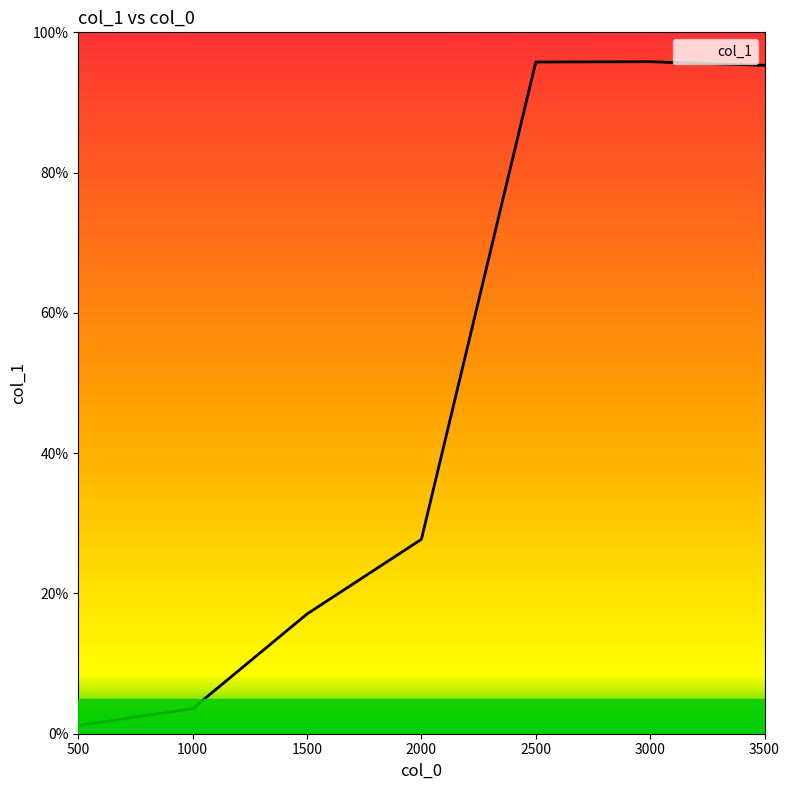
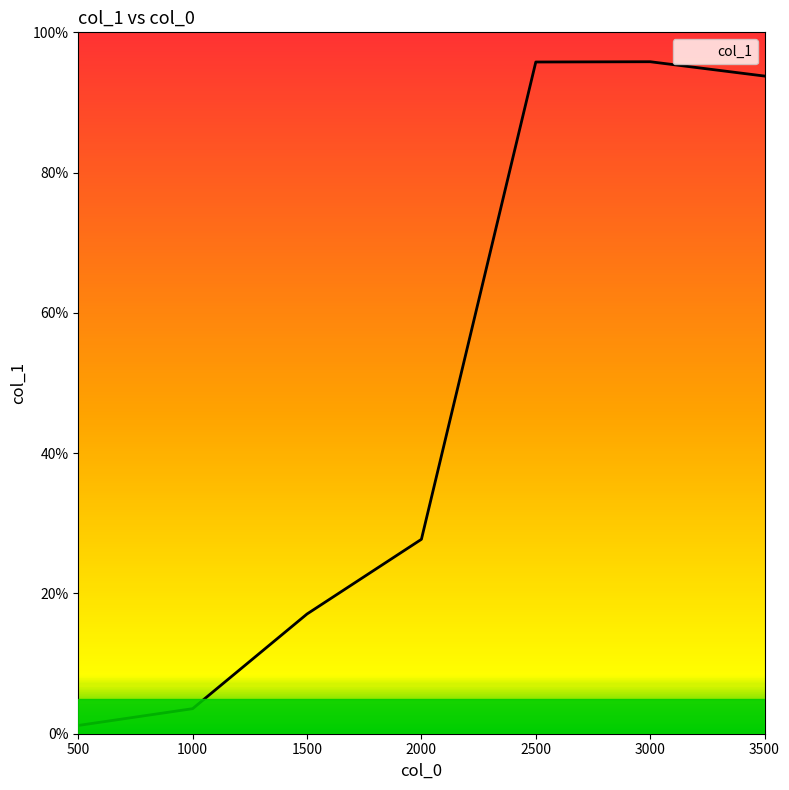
  {
    "1500": "17%",
    "2000": "28%",
    "2500": "96%",
    "3000": "96%",
-   "3500": "95%"
+   "3500": "94%"
  }
